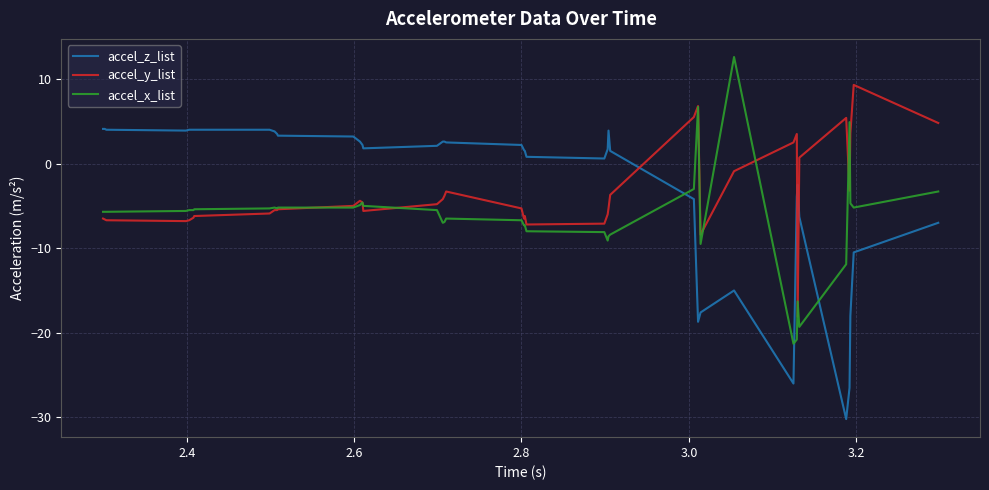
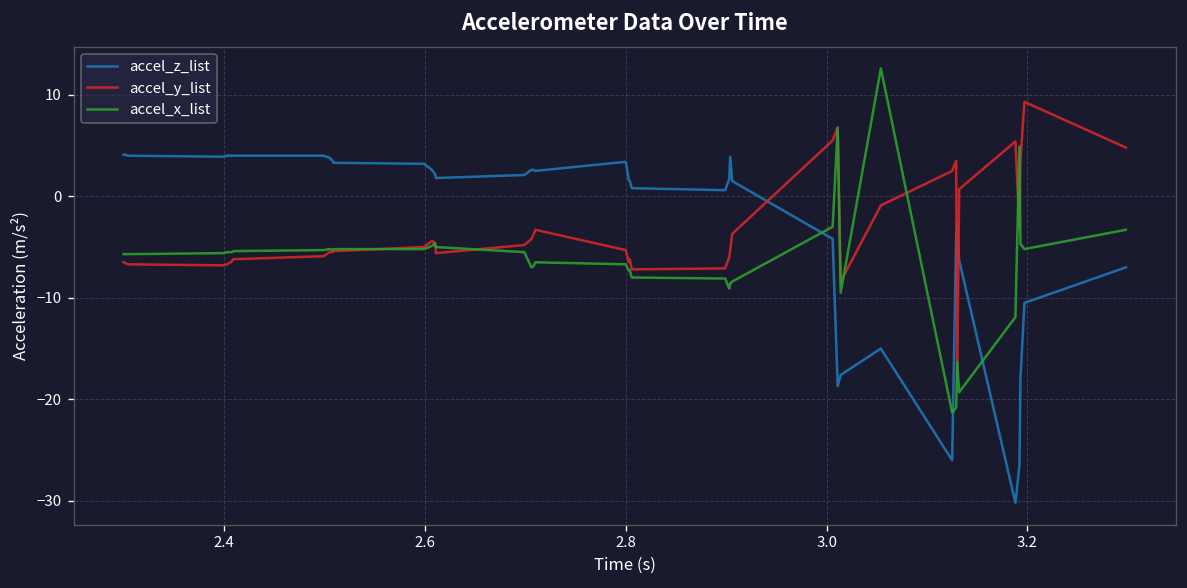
  {
    "accel_z_list": {
-     "2.8": 2
+     "2.8": 3
    },
    "accel_y_list": {
      "2.8": -5
    },
    "accel_x_list": {
      "2.8": -7
    }
  }
